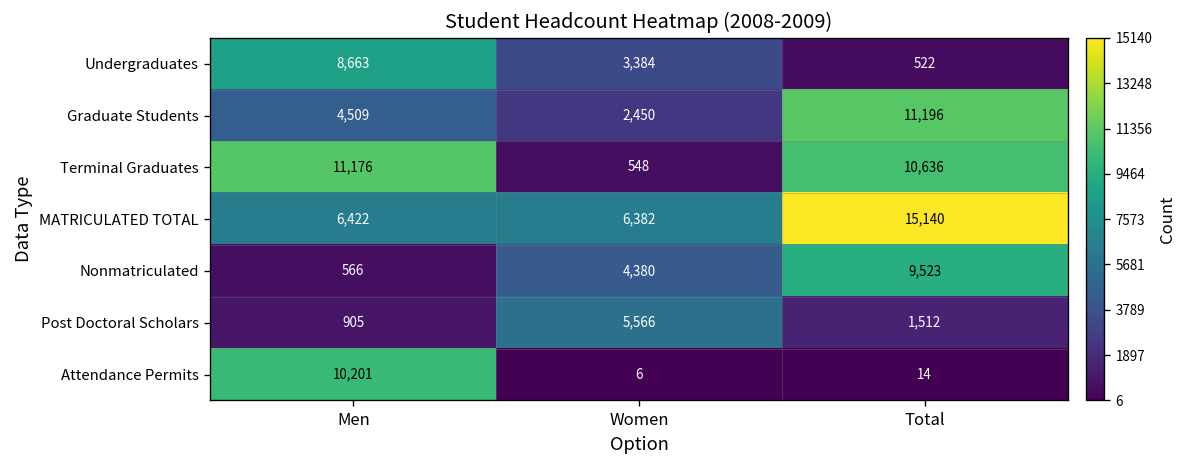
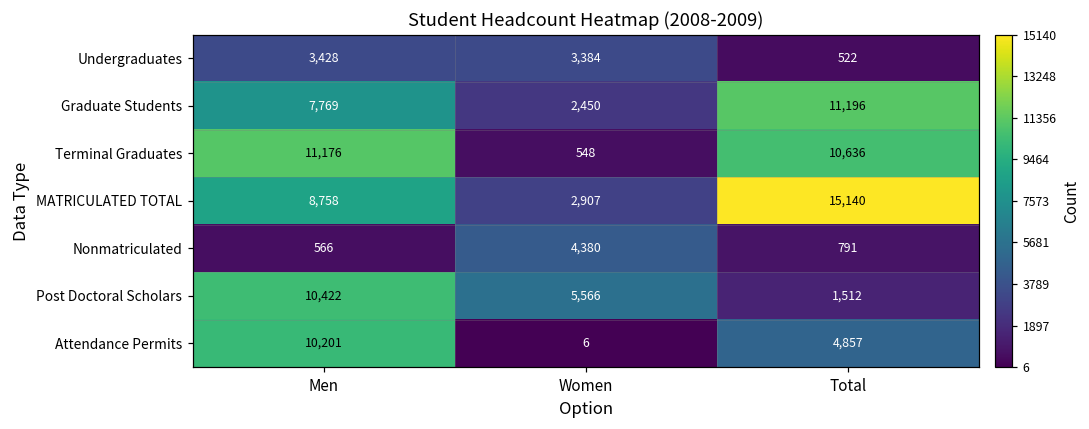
  {
    "Undergraduates": {
-     "Men": "8,663",
+     "Men": "3,428",
      "Women": "3,384",
      "Total": "522"
    },
    "Graduate Students": {
-     "Men": "4,509",
+     "Men": "7,769",
      "Women": "2,450",
      "Total": "11,196"
    },
    "Terminal Graduates": {
      "Men": "11,176",
      "Women": "548",
      "Total": "10,636"
    },
    "MATRICULATED TOTAL": {
-     "Men": "6,422",
-     "Women": "6,382",
+     "Men": "8,758",
+     "Women": "2,907",
      "Total": "15,140"
    },
    "Nonmatriculated": {
      "Men": "566",
      "Women": "4,380",
-     "Total": "9,523"
+     "Total": "791"
    },
    "Post Doctoral Scholars": {
-     "Men": "905",
+     "Men": "10,422",
      "Women": "5,566",
      "Total": "1,512"
    },
    "Attendance Permits": {
      "Men": "10,201",
      "Women": "6",
-     "Total": "14"
+     "Total": "4,857"
    }
  }
